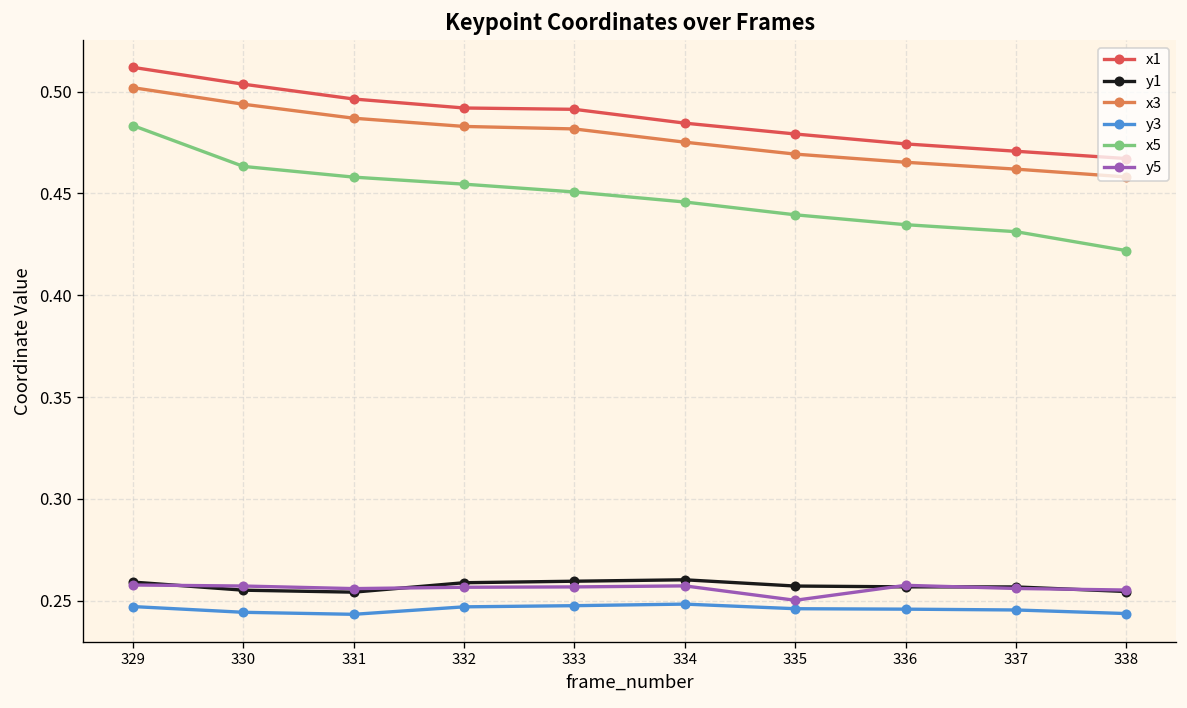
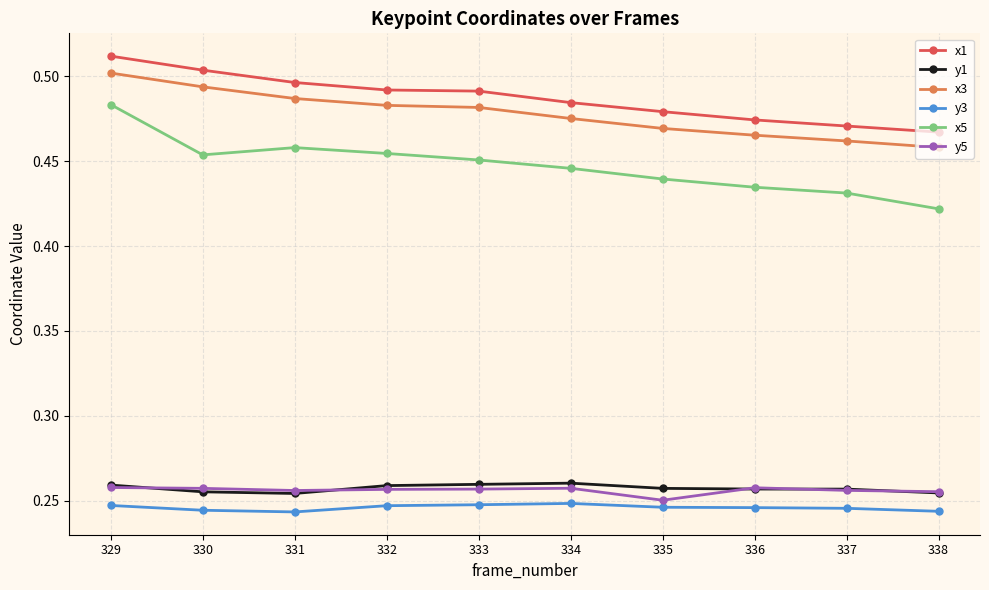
  {
    "y1": {
      "330": 0.255,
      "331": 0.254,
      "332": 0.259,
      "333": 0.260,
      "334": 0.260,
      "335": 0.257
    },
    "y3": {
      "329": 0.247,
      "330": 0.244,
      "331": 0.243,
      "332": 0.247,
      "333": 0.248,
      "334": 0.248,
      "335": 0.246,
      "336": 0.246,
      "337": 0.245,
      "338": 0.244
    },
    "x5": {
      "329": 0.483,
-     "330": 0.463,
+     "330": 0.454,
      "331": 0.458,
      "332": 0.455,
      "333": 0.451,
      "334": 0.446,
      "335": 0.440,
      "336": 0.435,
      "337": 0.431,
      "338": 0.422
    },
    "y5": {
      "330": 0.257,
      "331": 0.256,
      "332": 0.257,
      "333": 0.257,
      "334": 0.257,
      "335": 0.250
    }
  }
